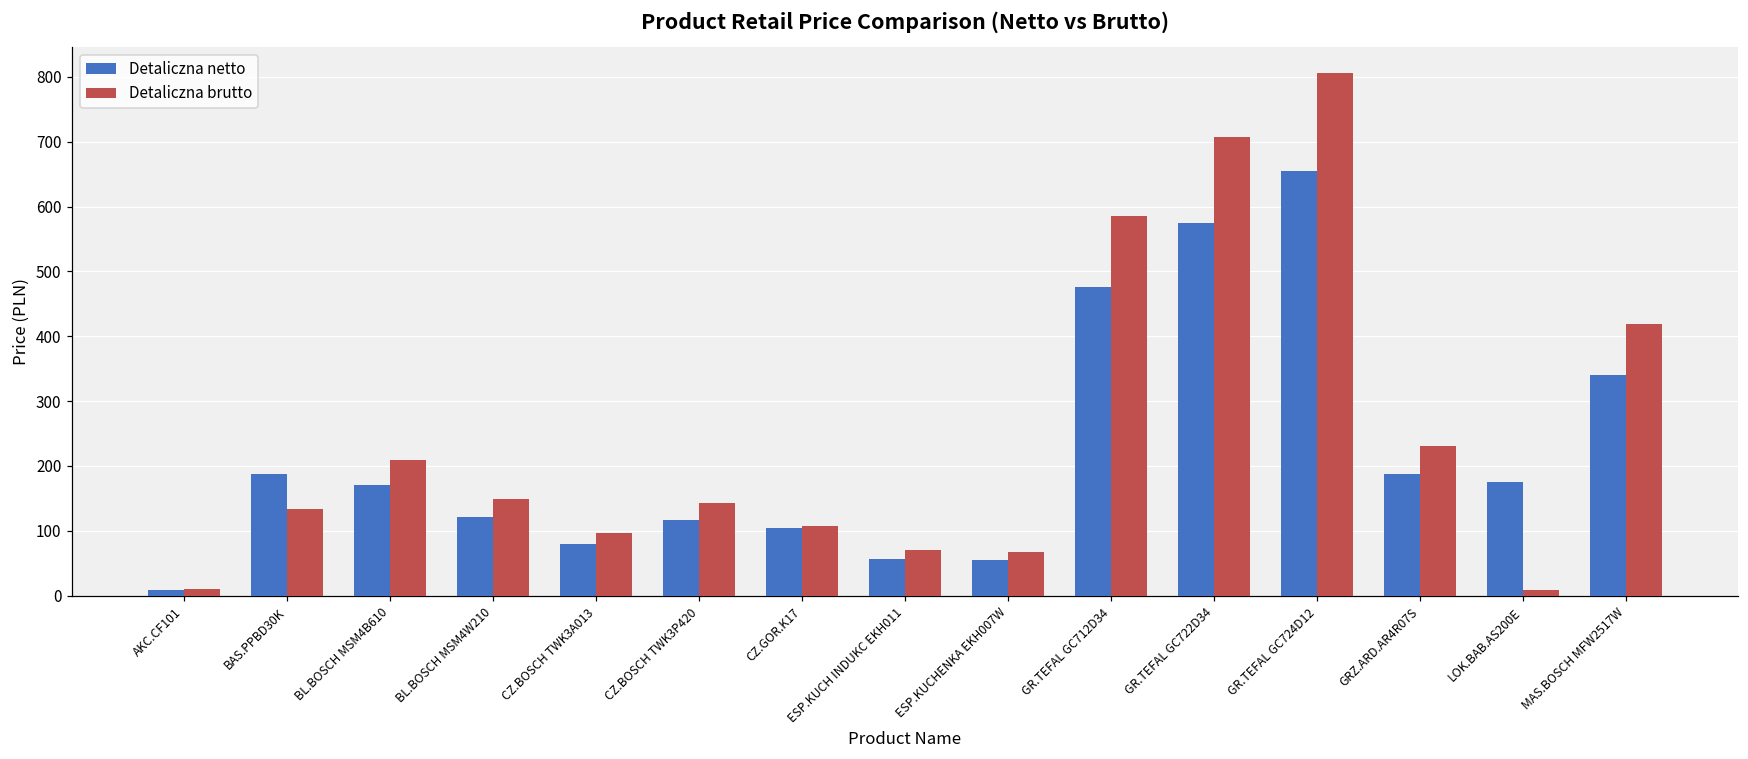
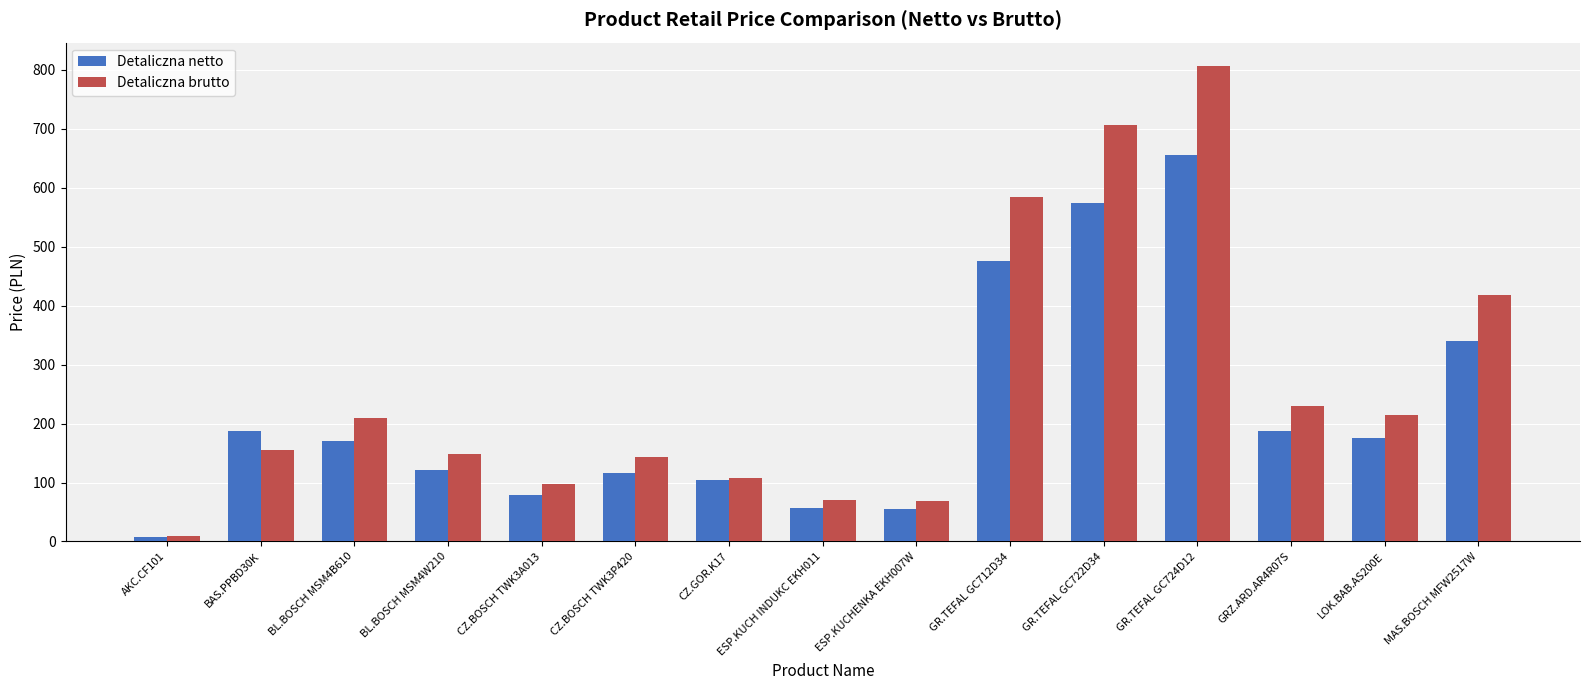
  {
    "Detaliczna netto": {
      "AKC.CF101": 10,
      "BAS.PPBD30K": 190,
      "BL.BOSCH MSM4B610": 170,
      "BL.BOSCH MSM4W210": 120,
      "CZ.BOSCH TWK3A013": 80,
      "CZ.BOSCH TWK3P420": 120,
      "CZ.GOR.K17": 100,
      "ESP.KUCH INDUKC EKH011": 60,
      "ESP.KUCHENKA EKH007W": 60,
      "GR.TEFAL GC712D34": 480,
      "GR.TEFAL GC722D34": 570,
      "GR.TEFAL GC724D12": 660,
      "GRZ.ARD.AR4R07S": 190,
      "LOK.BAB.AS200E": 170,
      "MAS.BOSCH MFW2517W": 340
    },
    "Detaliczna brutto": {
      "AKC.CF101": 10,
-     "BAS.PPBD30K": 130,
+     "BAS.PPBD30K": 160,
      "BL.BOSCH MSM4B610": 210,
      "BL.BOSCH MSM4W210": 150,
      "CZ.BOSCH TWK3A013": 100,
      "CZ.BOSCH TWK3P420": 140,
      "CZ.GOR.K17": 110,
      "ESP.KUCH INDUKC EKH011": 70,
      "ESP.KUCHENKA EKH007W": 70,
      "GR.TEFAL GC712D34": 590,
      "GR.TEFAL GC722D34": 710,
      "GR.TEFAL GC724D12": 810,
      "GRZ.ARD.AR4R07S": 230,
-     "LOK.BAB.AS200E": 10,
+     "LOK.BAB.AS200E": 220,
      "MAS.BOSCH MFW2517W": 420
    }
  }
